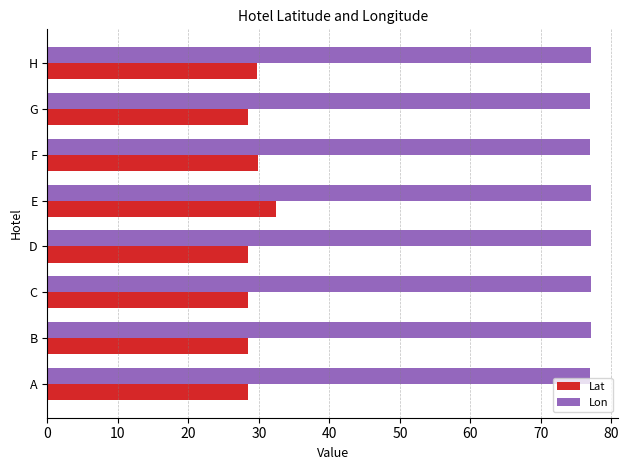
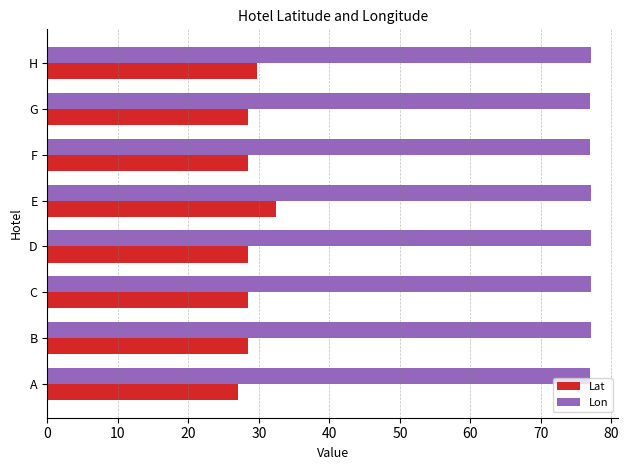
  {
    "Lat": {
      "H": 30,
      "G": 28,
-     "F": 30,
+     "F": 28,
      "E": 32,
      "D": 28,
      "C": 28,
      "B": 28,
-     "A": 29
+     "A": 27
    },
    "Lon": {
      "H": 77,
      "G": 77,
      "F": 77,
      "E": 77,
      "D": 77,
      "C": 77,
      "B": 77,
      "A": 77
    }
  }
